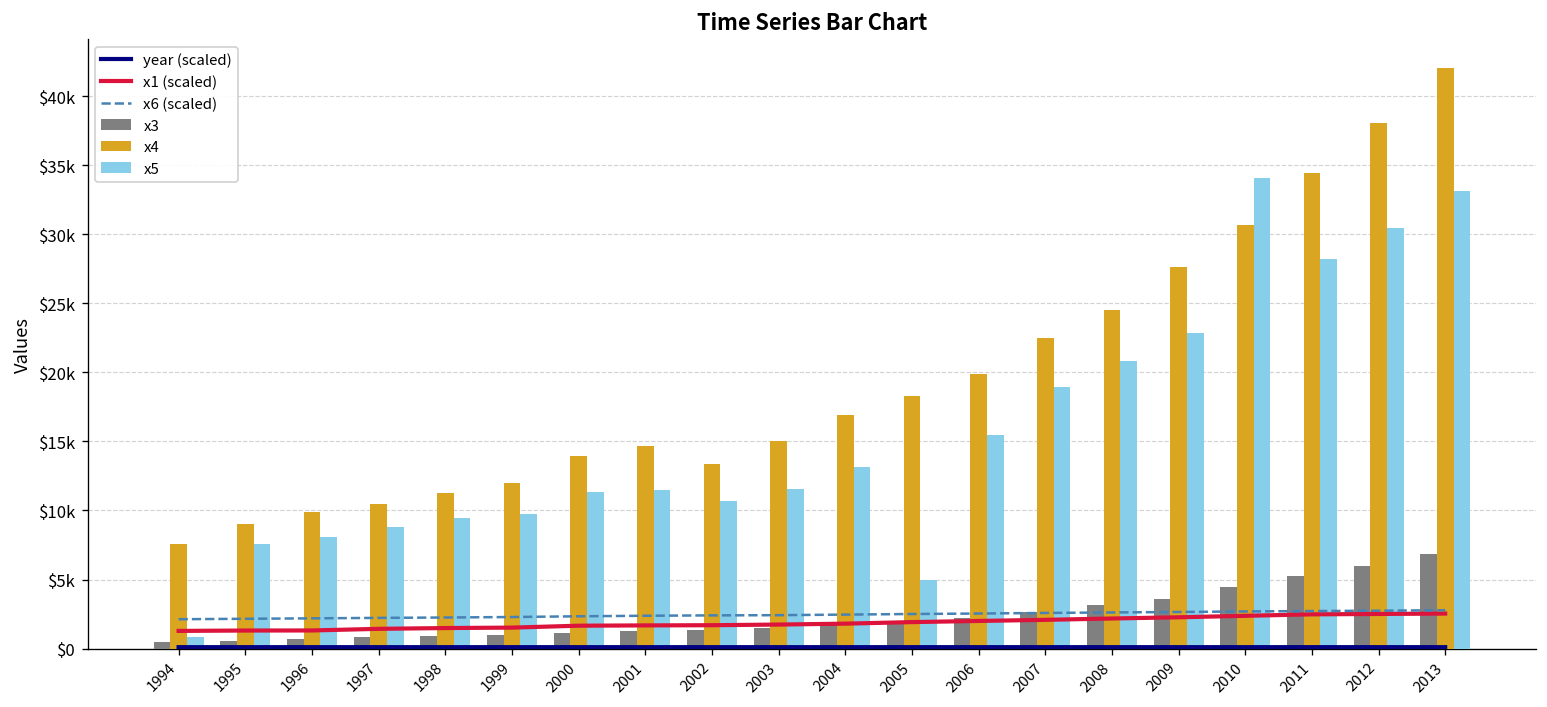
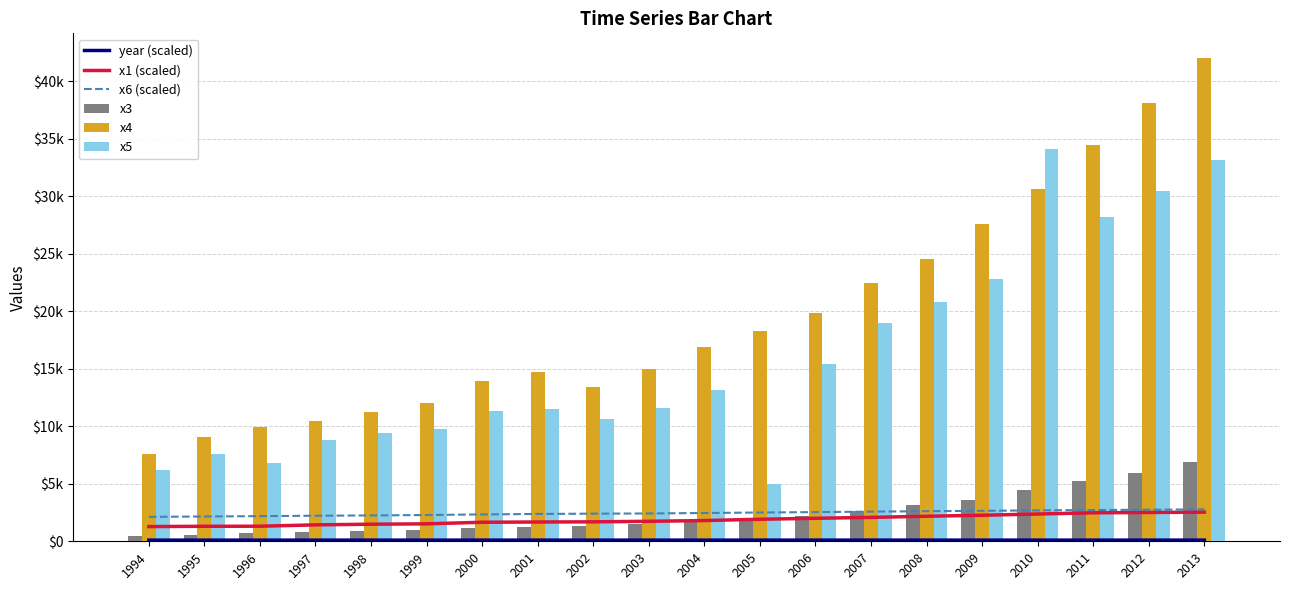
  {
    "x3": {
      "1994": "$400",
      "1995": "$500",
      "1996": "$700",
      "1997": "$800",
      "1998": "$900",
      "1999": "$1000",
      "2000": "$1100",
      "2001": "$1200",
      "2002": "$1400",
      "2003": "$1500",
      "2004": "$1700",
      "2005": "$1900",
      "2006": "$2200",
      "2007": "$2600",
      "2008": "$3200",
      "2009": "$3600",
      "2010": "$4500",
      "2011": "$5200",
      "2012": "$6000",
      "2013": "$6900"
    },
    "year (scaled)": {
      "1994": "$100",
      "1995": "$100",
      "1996": "$100",
      "1997": "$100",
      "1998": "$100",
      "1999": "$100",
      "2000": "$100",
      "2001": "$100",
      "2002": "$100",
      "2003": "$100",
      "2004": "$100",
      "2005": "$100",
      "2006": "$100",
      "2007": "$100",
      "2008": "$100",
      "2009": "$100",
      "2010": "$100",
      "2011": "$100",
      "2012": "$100",
      "2013": "$100"
    },
    "x1 (scaled)": {
      "1994": "$1300",
      "1995": "$1300",
      "1996": "$1300",
      "1997": "$1400",
      "1998": "$1500",
      "1999": "$1500",
      "2000": "$1700",
      "2001": "$1700",
      "2002": "$1700",
      "2003": "$1700",
      "2004": "$1800",
      "2005": "$1900",
      "2006": "$2000",
      "2007": "$2100",
      "2008": "$2200",
      "2009": "$2300",
      "2010": "$2400",
      "2011": "$2500",
      "2012": "$2500",
      "2013": "$2500"
    },
    "x4": {
      "1994": "$7600",
      "1995": "$9000",
      "1996": "$9900",
      "1997": "$10400",
      "1998": "$11300",
      "1999": "$12000",
      "2000": "$14000",
      "2001": "$14700",
      "2002": "$13400",
      "2003": "$15000",
      "2004": "$16900",
      "2005": "$18300",
      "2006": "$19900",
      "2007": "$22500",
      "2008": "$24500",
      "2009": "$27600",
      "2010": "$30700",
      "2011": "$34400",
      "2012": "$38100",
      "2013": "$42000"
    },
    "x6 (scaled)": {
      "1994": "$2100",
      "1995": "$2200",
      "1996": "$2200",
      "1997": "$2200",
      "1998": "$2200",
      "1999": "$2300",
      "2000": "$2300",
      "2001": "$2400",
      "2002": "$2400",
      "2003": "$2400",
      "2004": "$2500",
      "2005": "$2500",
      "2006": "$2500",
      "2007": "$2600",
      "2008": "$2600",
      "2009": "$2600",
      "2010": "$2700",
      "2011": "$2700",
      "2012": "$2700",
      "2013": "$2800"
    },
    "x5": {
-     "1994": "$900",
+     "1994": "$6200",
      "1995": "$7600",
-     "1996": "$8100",
+     "1996": "$6800",
      "1997": "$8800",
      "1998": "$9400",
      "1999": "$9800",
      "2000": "$11300",
      "2001": "$11500",
      "2002": "$10700",
      "2003": "$11600",
      "2004": "$13100",
      "2005": "$5000",
      "2006": "$15400",
      "2007": "$19000",
      "2008": "$20800",
      "2009": "$22800",
      "2010": "$34100",
      "2011": "$28200",
      "2012": "$30500",
      "2013": "$33200"
    }
  }
